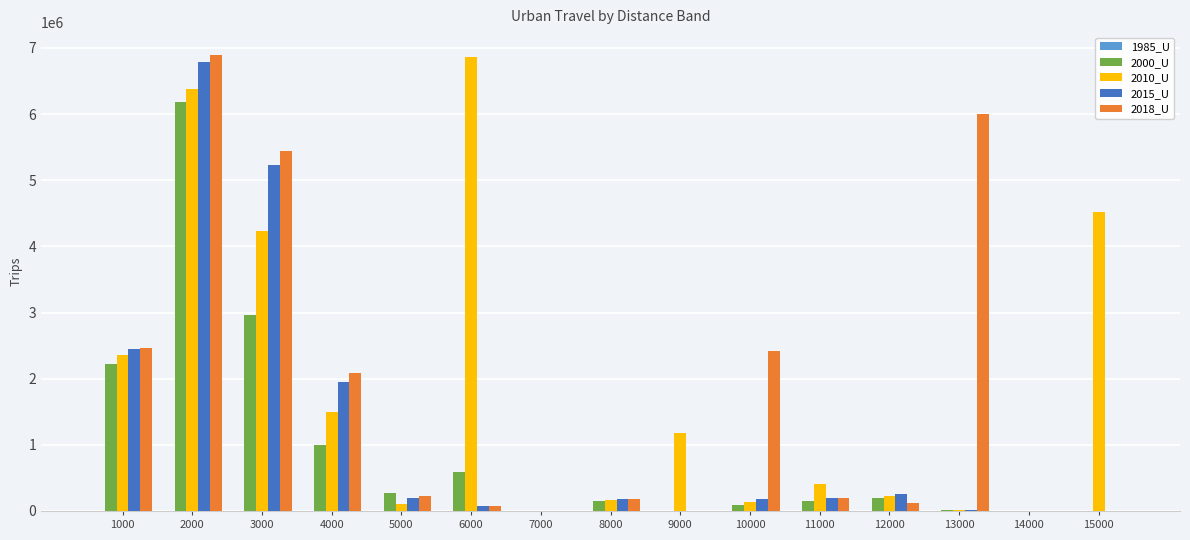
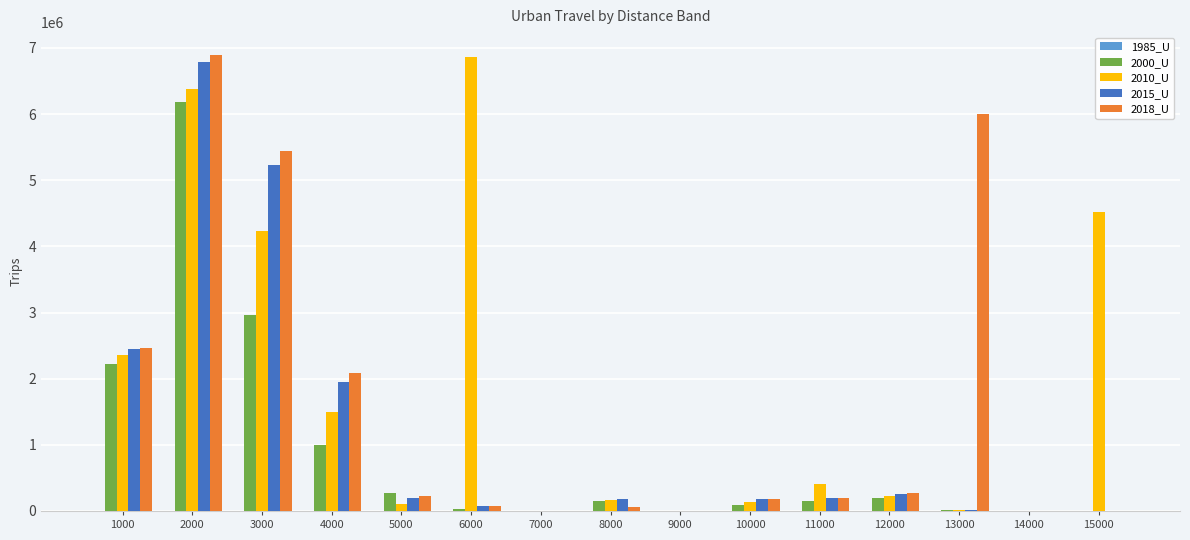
  {
    "2000_U": {
      "1000": 2200000,
      "2000": 6200000,
      "3000": 3000000,
      "4000": 1000000,
      "5000": 300000,
-     "6000": 600000,
+     "6000": 0,
      "7000": 0,
      "8000": 200000,
      "10000": 100000,
      "11000": 200000,
      "12000": 200000
    },
    "2010_U": {
      "1000": 2400000,
      "2000": 6400000,
      "3000": 4200000,
      "4000": 1500000,
      "5000": 100000,
      "6000": 6900000,
      "7000": 0,
      "8000": 200000,
-     "9000": 1200000,
+     "9000": 0,
      "10000": 100000,
      "11000": 400000,
      "12000": 200000,
      "15000": 4500000
    },
    "2018_U": {
      "1000": 2500000,
      "2000": 6900000,
      "3000": 5400000,
      "4000": 2100000,
      "5000": 200000,
      "6000": 100000,
-     "8000": 200000,
-     "10000": 2400000,
+     "8000": 100000,
+     "10000": 200000,
      "11000": 200000,
-     "12000": 100000,
+     "12000": 300000,
      "13000": 6000000
    }
  }
